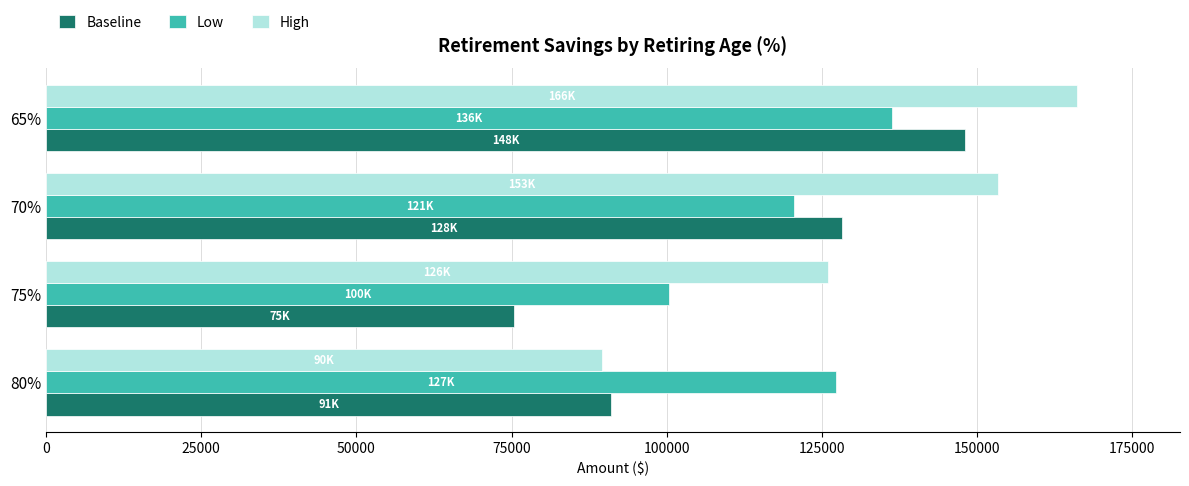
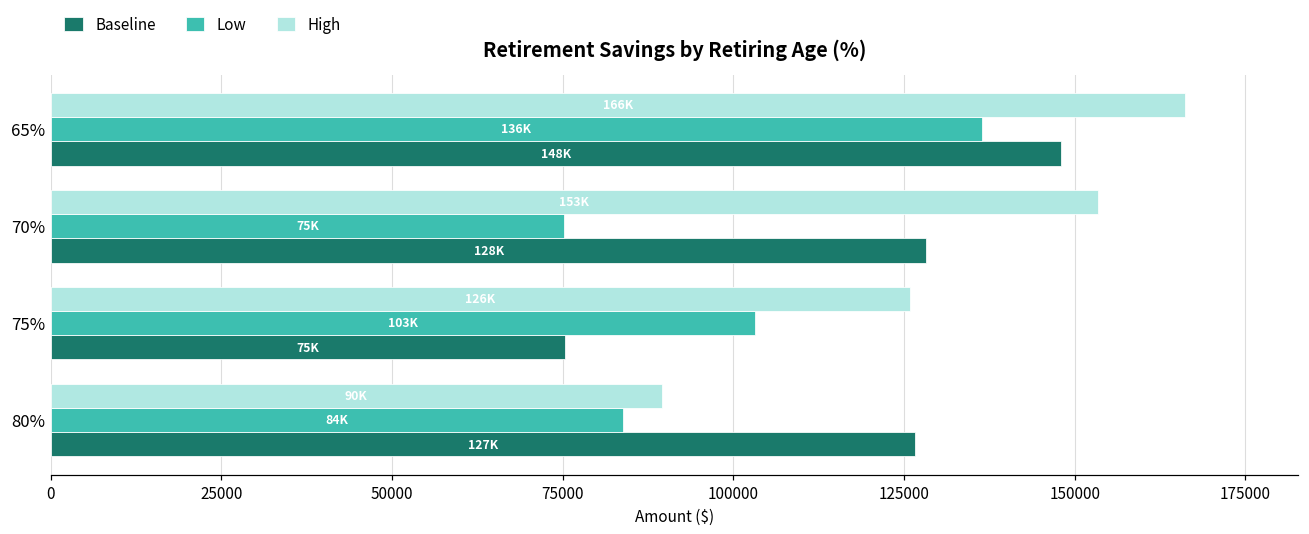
  {
    "Baseline": {
      "65%": "148K",
      "70%": "128K",
      "75%": "75K",
-     "80%": "91K"
+     "80%": "127K"
    },
    "Low": {
      "65%": "136K",
-     "70%": "121K",
-     "75%": "100K",
-     "80%": "127K"
+     "70%": "75K",
+     "75%": "103K",
+     "80%": "84K"
    },
    "High": {
      "65%": "166K",
      "70%": "153K",
      "75%": "126K",
      "80%": "90K"
    }
  }
